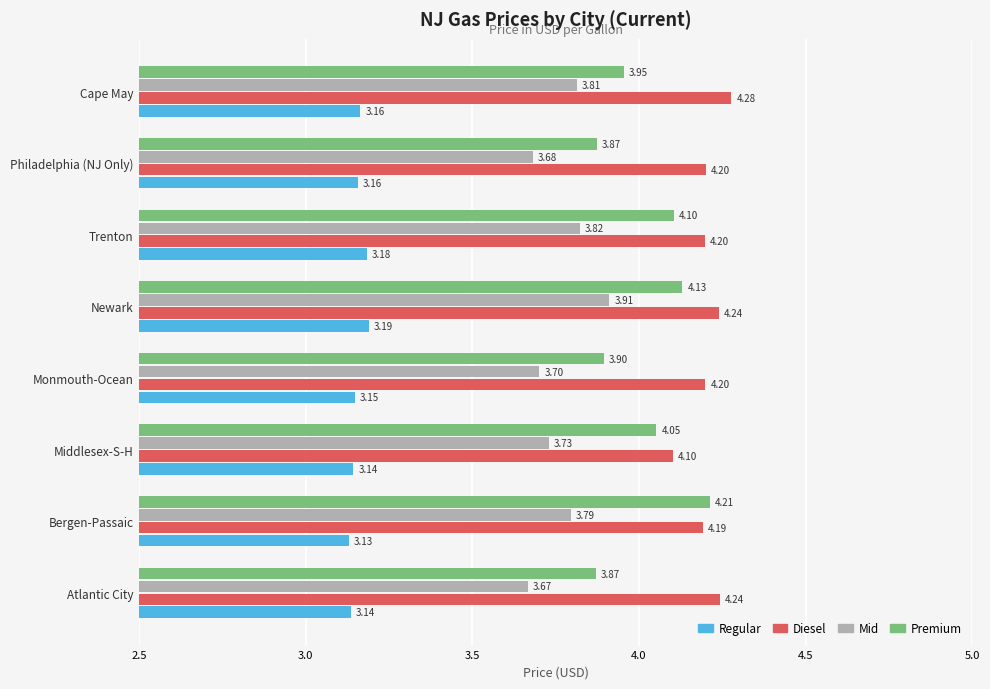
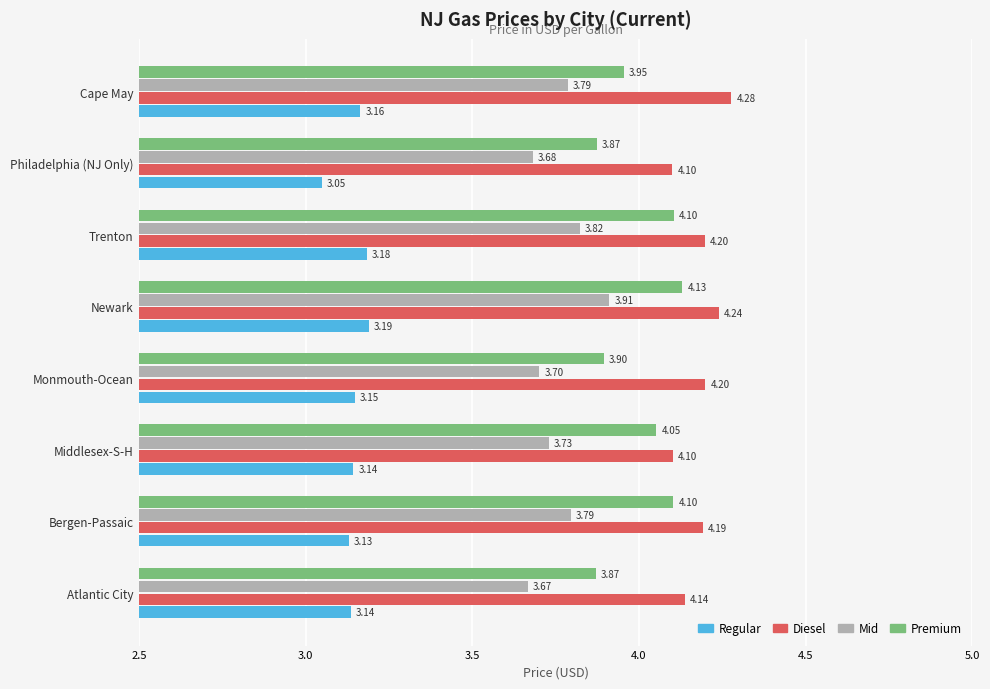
  {
    "Regular": {
      "Cape May": 3.16,
-     "Philadelphia (NJ Only)": 3.16,
+     "Philadelphia (NJ Only)": 3.05,
      "Trenton": 3.18,
      "Newark": 3.19,
      "Monmouth-Ocean": 3.15,
      "Middlesex-S-H": 3.14,
      "Bergen-Passaic": 3.13,
      "Atlantic City": 3.14
    },
    "Diesel": {
      "Cape May": 4.28,
-     "Philadelphia (NJ Only)": 4.20,
+     "Philadelphia (NJ Only)": 4.10,
      "Trenton": 4.20,
      "Newark": 4.24,
      "Monmouth-Ocean": 4.20,
      "Middlesex-S-H": 4.10,
      "Bergen-Passaic": 4.19,
-     "Atlantic City": 4.24
+     "Atlantic City": 4.14
    },
    "Mid": {
-     "Cape May": 3.81,
+     "Cape May": 3.79,
      "Philadelphia (NJ Only)": 3.68,
      "Trenton": 3.82,
      "Newark": 3.91,
      "Monmouth-Ocean": 3.70,
      "Middlesex-S-H": 3.73,
      "Bergen-Passaic": 3.79,
      "Atlantic City": 3.67
    },
    "Premium": {
      "Cape May": 3.95,
      "Philadelphia (NJ Only)": 3.87,
      "Trenton": 4.10,
      "Newark": 4.13,
      "Monmouth-Ocean": 3.90,
      "Middlesex-S-H": 4.05,
-     "Bergen-Passaic": 4.21,
+     "Bergen-Passaic": 4.10,
      "Atlantic City": 3.87
    }
  }
